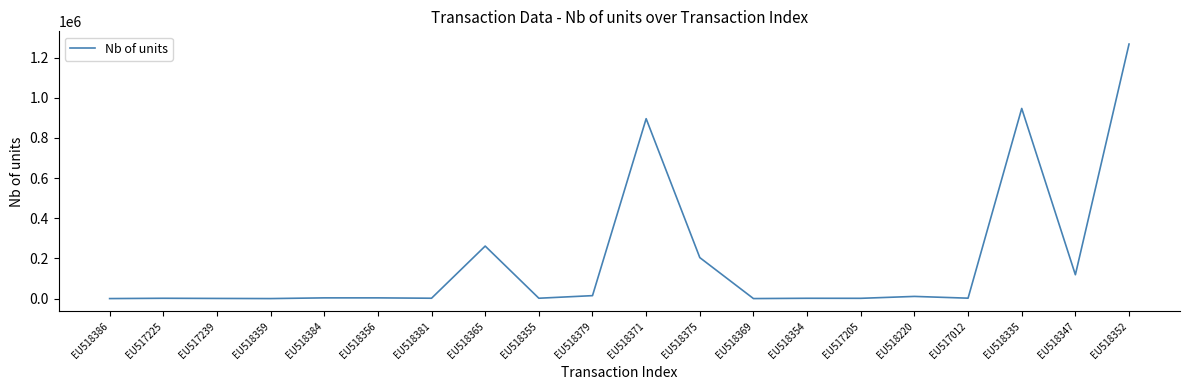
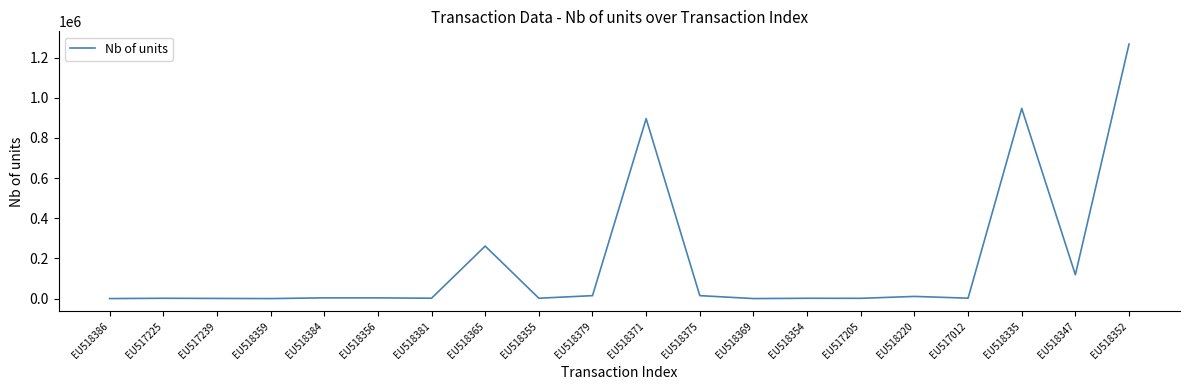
  {
    "EU518386": 0,
    "EU517225": 0,
    "EU517239": 0,
    "EU518359": 0,
    "EU518384": 0,
    "EU518356": 0,
    "EU518381": 0,
    "EU518365": 260000,
    "EU518355": 0,
    "EU518379": 10000,
    "EU518371": 900000,
-   "EU518375": 200000,
+   "EU518375": 10000,
    "EU518369": 0,
    "EU518354": 0,
    "EU517205": 0,
    "EU518220": 10000,
    "EU517012": 0,
    "EU518335": 950000,
    "EU518347": 120000,
    "EU518352": 1270000
  }
